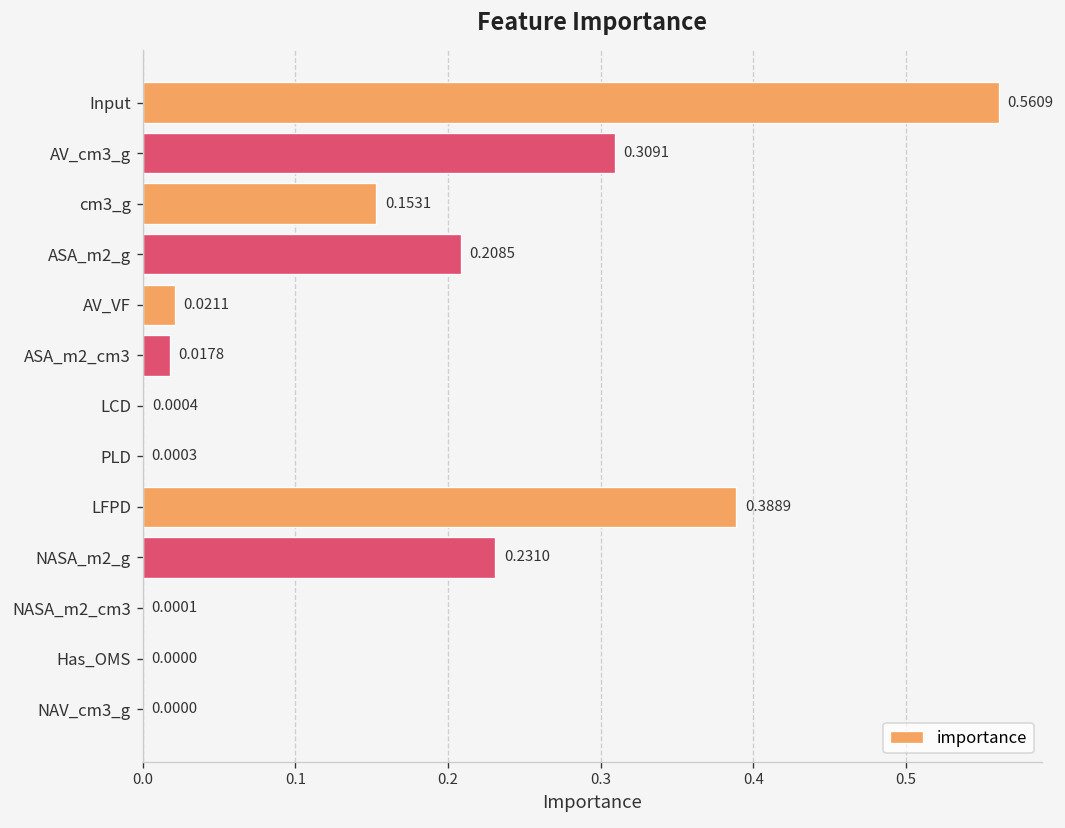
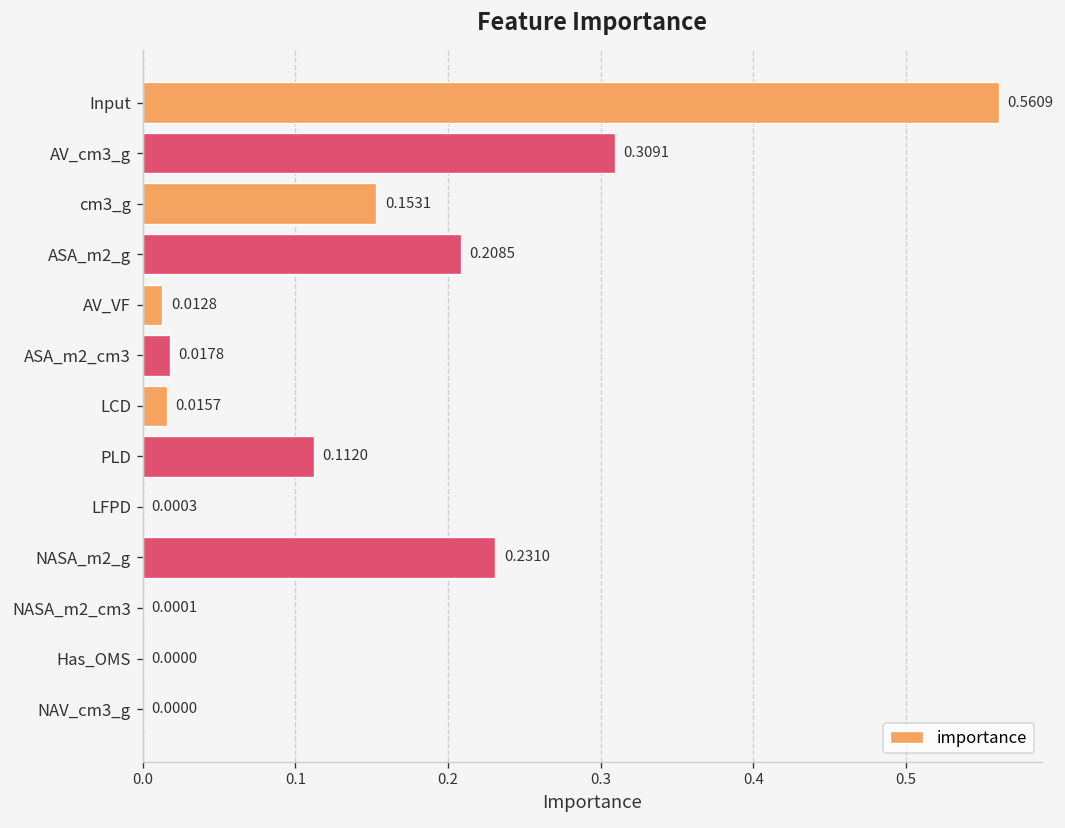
  {
    "Input": 0.5609,
    "AV_cm3_g": 0.3091,
    "cm3_g": 0.1531,
    "ASA_m2_g": 0.2085,
-   "AV_VF": 0.0211,
+   "AV_VF": 0.0128,
    "ASA_m2_cm3": 0.0178,
-   "LCD": 0.0004,
-   "PLD": 0.0003,
-   "LFPD": 0.3889,
+   "LCD": 0.0157,
+   "PLD": 0.1120,
+   "LFPD": 0.0003,
    "NASA_m2_g": 0.2310,
    "NASA_m2_cm3": 0.0001,
    "Has_OMS": 0.0000,
    "NAV_cm3_g": 0.0000
  }
